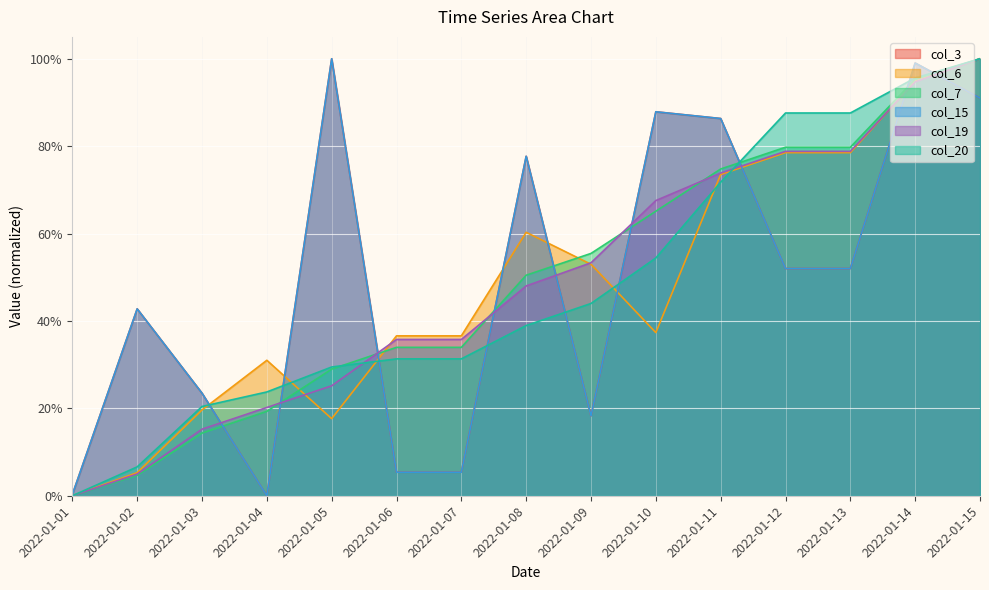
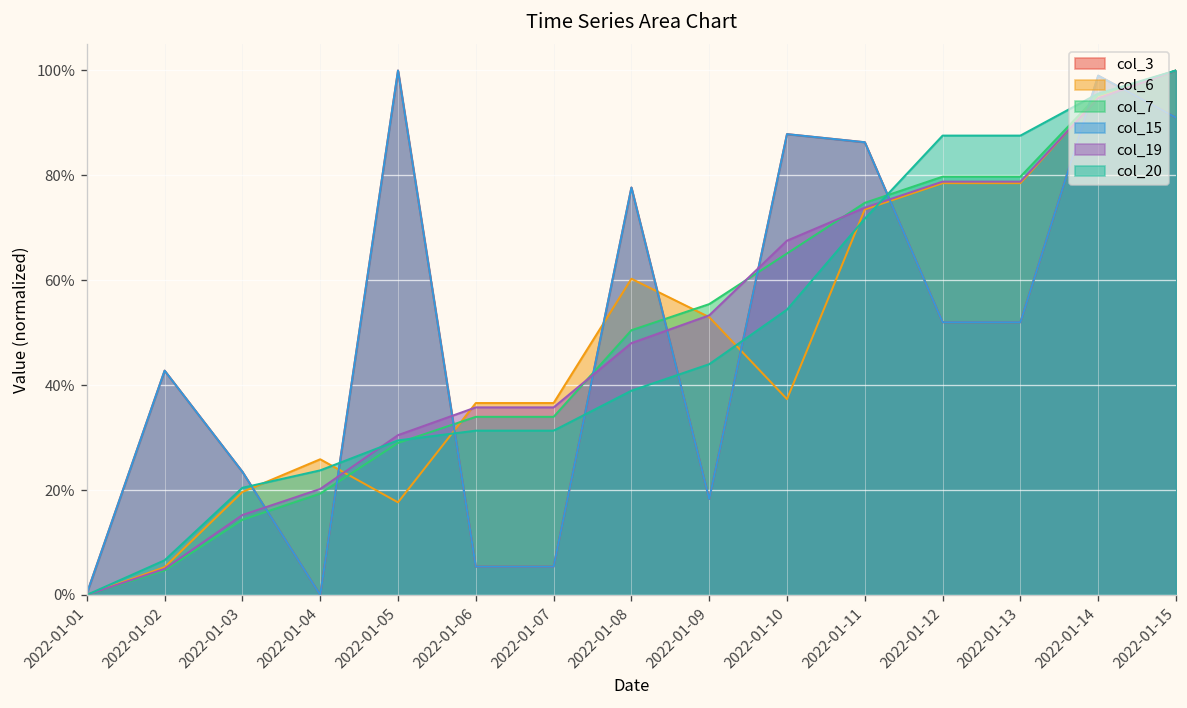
  {
    "col_6": {
      "2022-01-03": "20%",
-     "2022-01-04": "31%",
+     "2022-01-04": "26%",
      "2022-01-05": "18%",
      "2022-01-06": "37%",
      "2022-01-07": "37%",
      "2022-01-08": "60%",
      "2022-01-10": "37%"
    },
    "col_19": {
      "2022-01-03": "15%",
      "2022-01-04": "20%",
-     "2022-01-05": "25%",
+     "2022-01-05": "30%",
      "2022-01-06": "36%",
      "2022-01-07": "36%",
      "2022-01-08": "48%",
      "2022-01-10": "68%"
    }
  }
